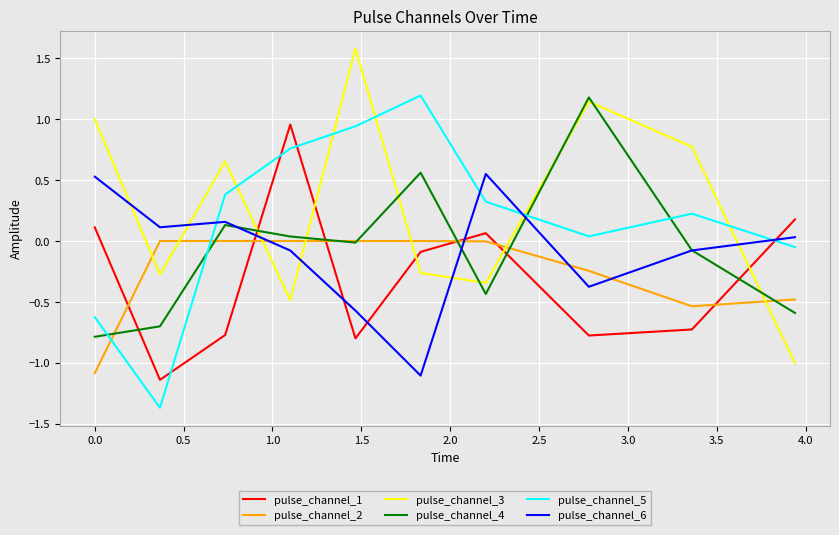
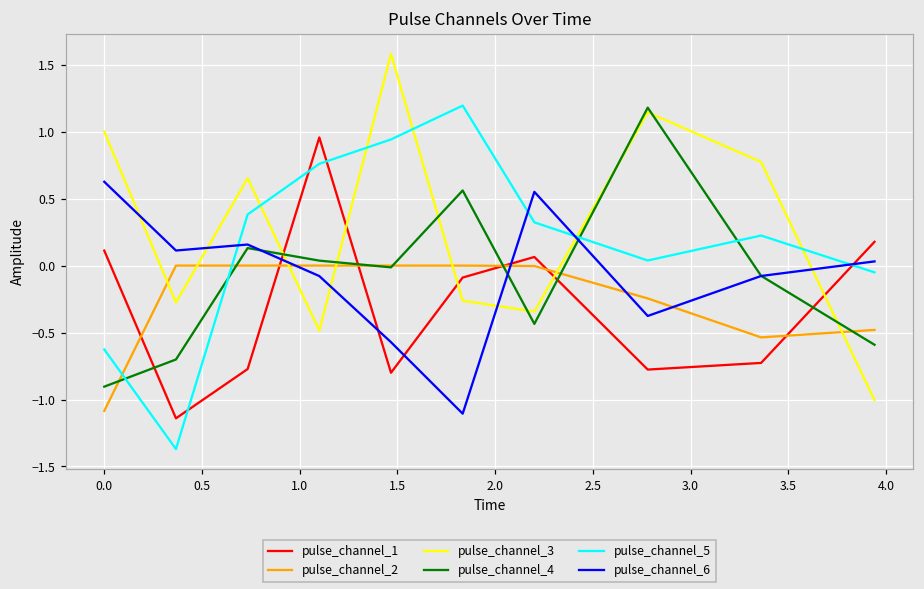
  {
    "pulse_channel_1": {
      "0.0": 0.11
    },
    "pulse_channel_2": {
      "0.0": -1.08
    },
    "pulse_channel_3": {
      "0.0": 1.00
    },
    "pulse_channel_4": {
-     "0.0": -0.79
+     "0.0": -0.90
    },
    "pulse_channel_5": {
      "0.0": -0.63
    },
    "pulse_channel_6": {
-     "0.0": 0.53
+     "0.0": 0.63
    }
  }
